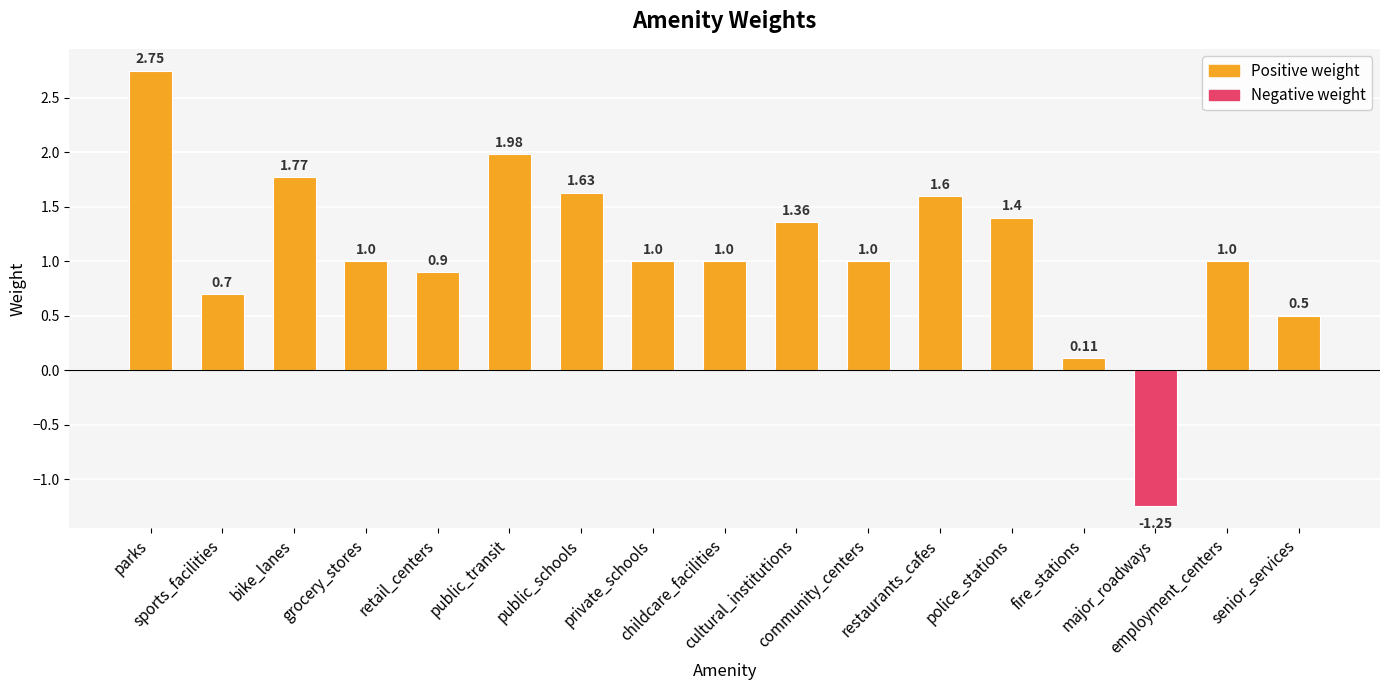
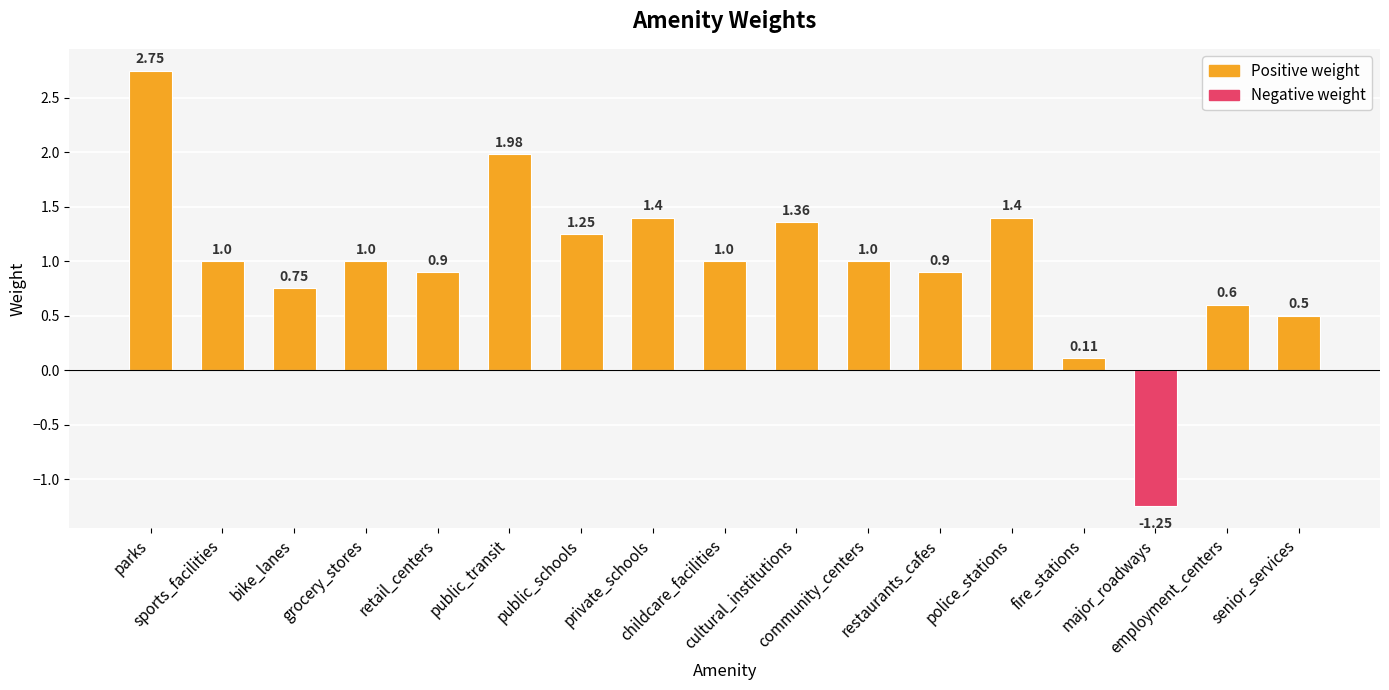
  {
    "parks": 2.75,
-   "sports_facilities": 0.7,
-   "bike_lanes": 1.77,
+   "sports_facilities": 1.0,
+   "bike_lanes": 0.75,
    "grocery_stores": 1.0,
    "retail_centers": 0.9,
    "public_transit": 1.98,
-   "public_schools": 1.63,
-   "private_schools": 1.0,
+   "public_schools": 1.25,
+   "private_schools": 1.4,
    "childcare_facilities": 1.0,
    "cultural_institutions": 1.36,
    "community_centers": 1.0,
-   "restaurants_cafes": 1.6,
+   "restaurants_cafes": 0.9,
    "police_stations": 1.4,
    "fire_stations": 0.11,
    "major_roadways": -1.25,
-   "employment_centers": 1.0,
+   "employment_centers": 0.6,
    "senior_services": 0.5
  }
